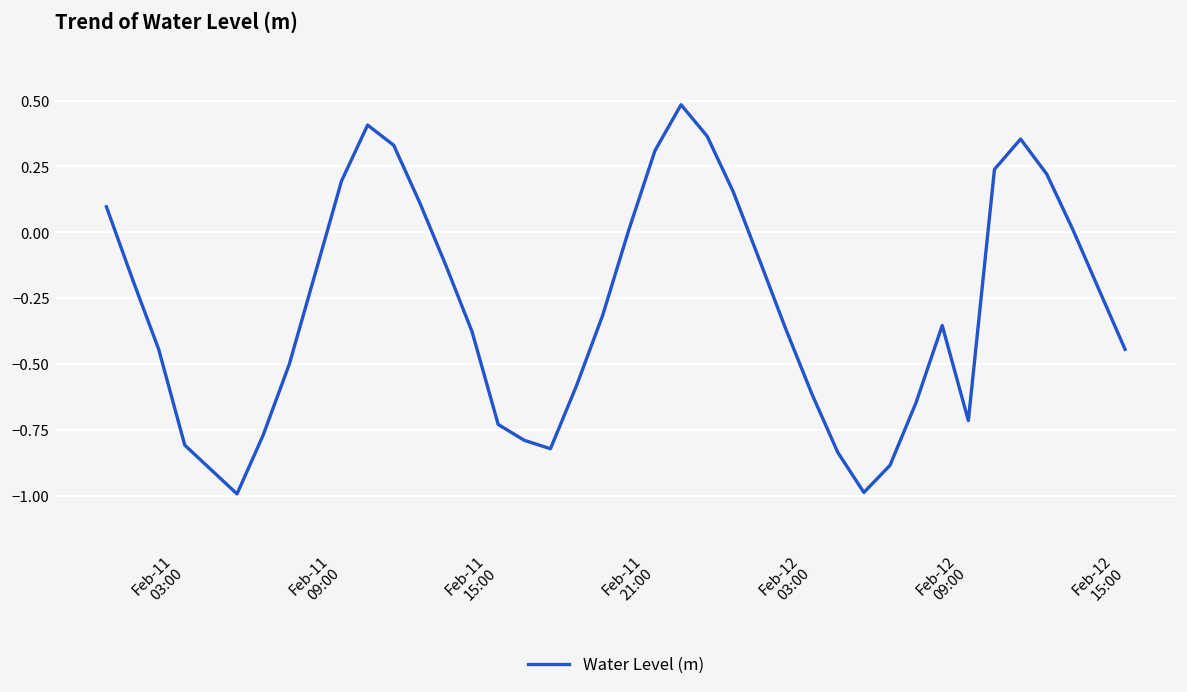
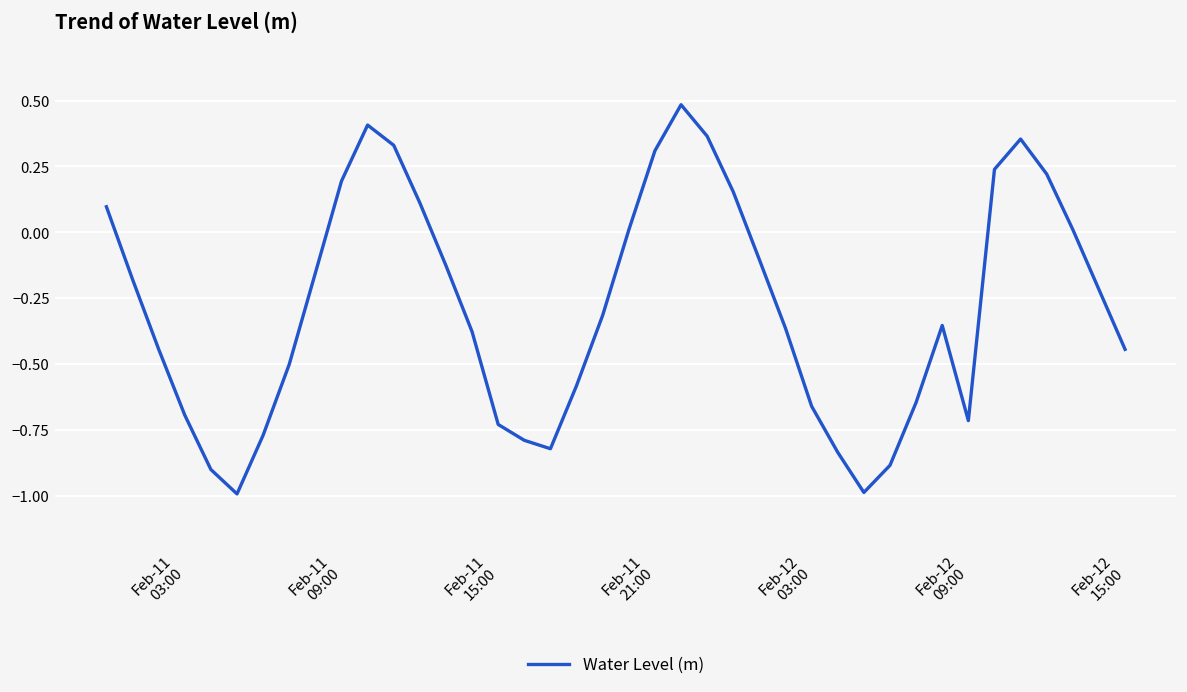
  {
-   "Feb-11 03:00": -0.81,
+   "Feb-11 03:00": -0.69,
    "Feb-11 09:00": 0.19,
    "Feb-11 15:00": -0.73,
    "Feb-11 21:00": 0.31,
-   "Feb-12 03:00": -0.61,
+   "Feb-12 03:00": -0.66,
    "Feb-12 09:00": -0.72,
    "Feb-12 15:00": -0.44
  }
